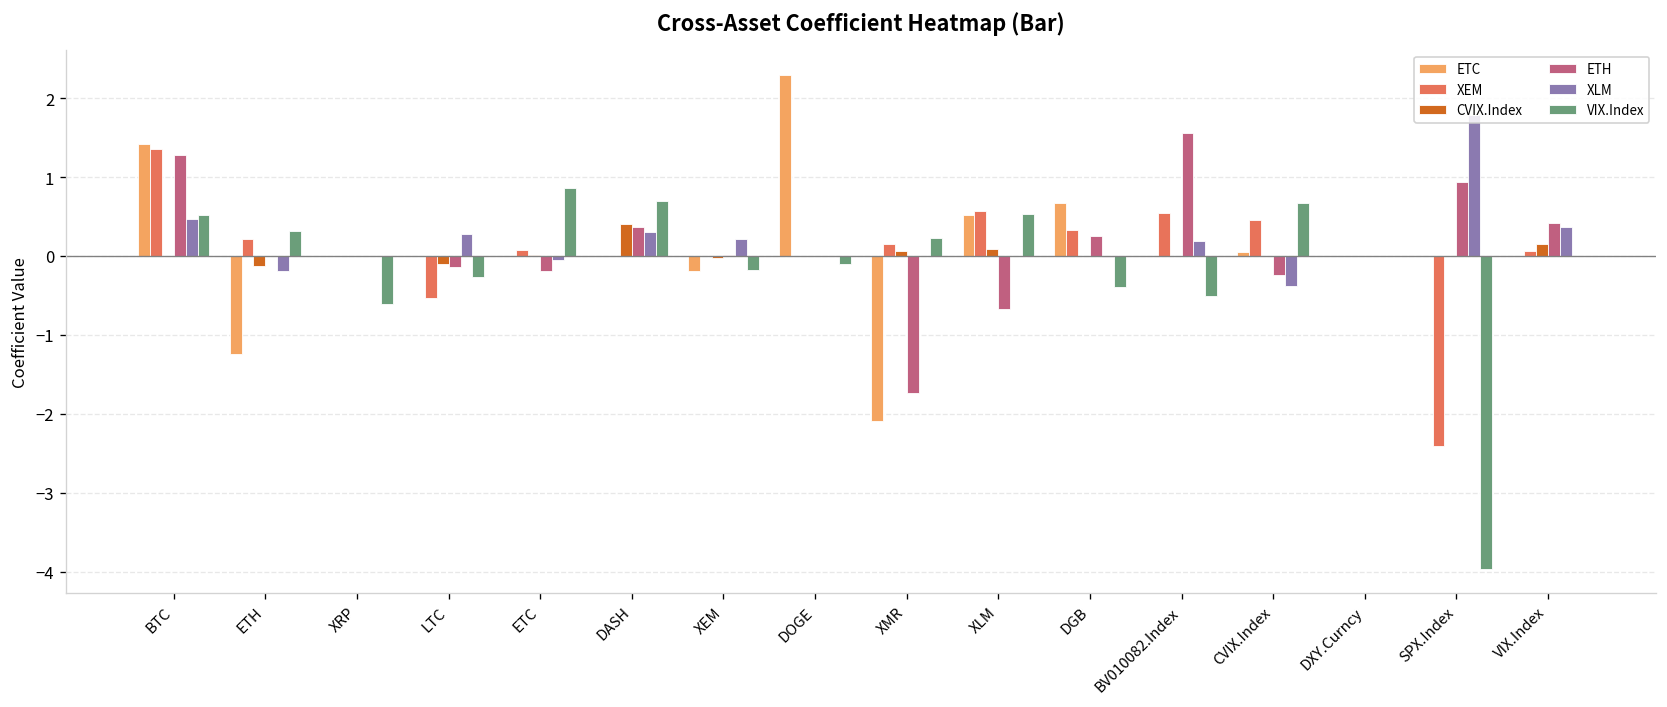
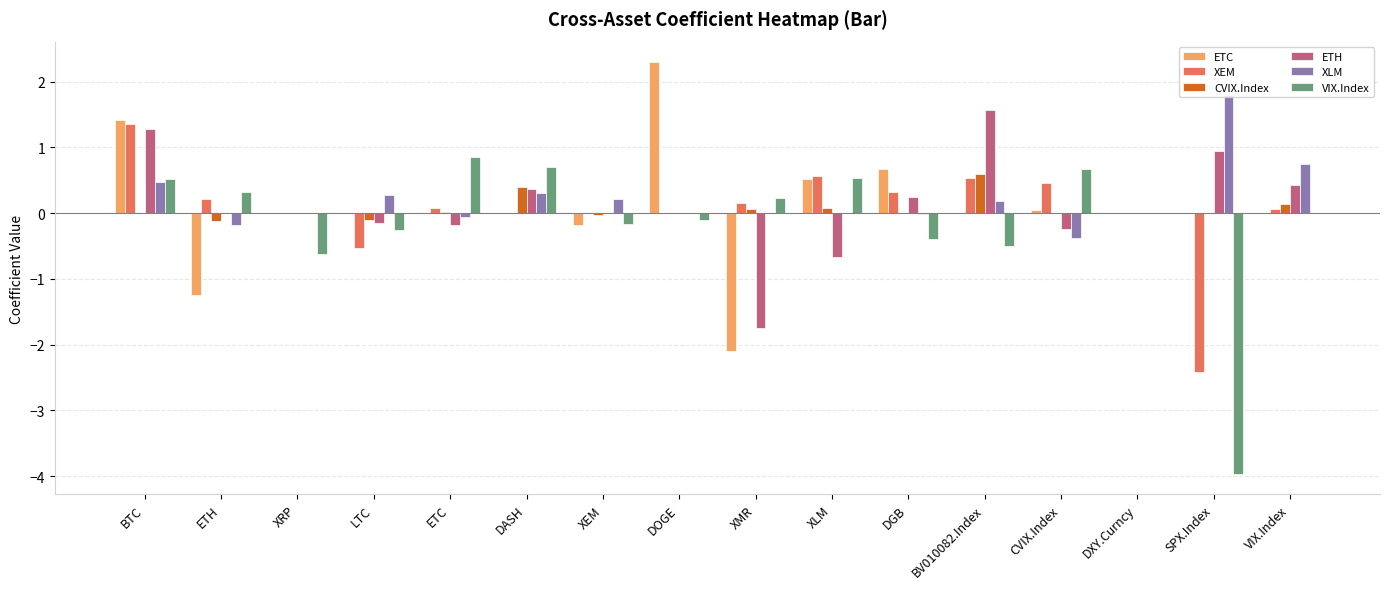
  {
    "CVIX.Index": {
      "BTC": 0.0,
      "ETH": -0.1,
      "XRP": 0.0,
      "LTC": -0.1,
      "DASH": 0.4,
      "DOGE": 0.0,
      "XMR": 0.1,
      "XLM": 0.1,
      "DGB": 0.0,
-     "BV010082.Index": 0.0,
+     "BV010082.Index": 0.6,
      "CVIX.Index": 0.0,
      "DXY.Curncy": 0.0,
      "SPX.Index": 0.0,
      "VIX.Index": 0.1
    },
    "XLM": {
      "BTC": 0.5,
      "ETH": -0.2,
      "XRP": 0.0,
      "LTC": 0.3,
      "ETC": -0.1,
      "DASH": 0.3,
      "XEM": 0.2,
      "DOGE": 0.0,
      "XMR": 0.0,
      "XLM": 0.0,
      "BV010082.Index": 0.2,
      "CVIX.Index": -0.4,
      "DXY.Curncy": 0.0,
-     "VIX.Index": 0.4
+     "VIX.Index": 0.7
    },
    "VIX.Index": {
      "BTC": 0.5,
      "ETH": 0.3,
      "XRP": -0.6,
      "LTC": -0.3,
      "ETC": 0.9,
      "DASH": 0.7,
      "XEM": -0.2,
      "DOGE": -0.1,
      "XMR": 0.2,
      "XLM": 0.5,
      "DGB": -0.4,
      "BV010082.Index": -0.5,
      "CVIX.Index": 0.7,
      "DXY.Curncy": 0.0,
      "SPX.Index": -4.0,
      "VIX.Index": 0.0
    }
  }
